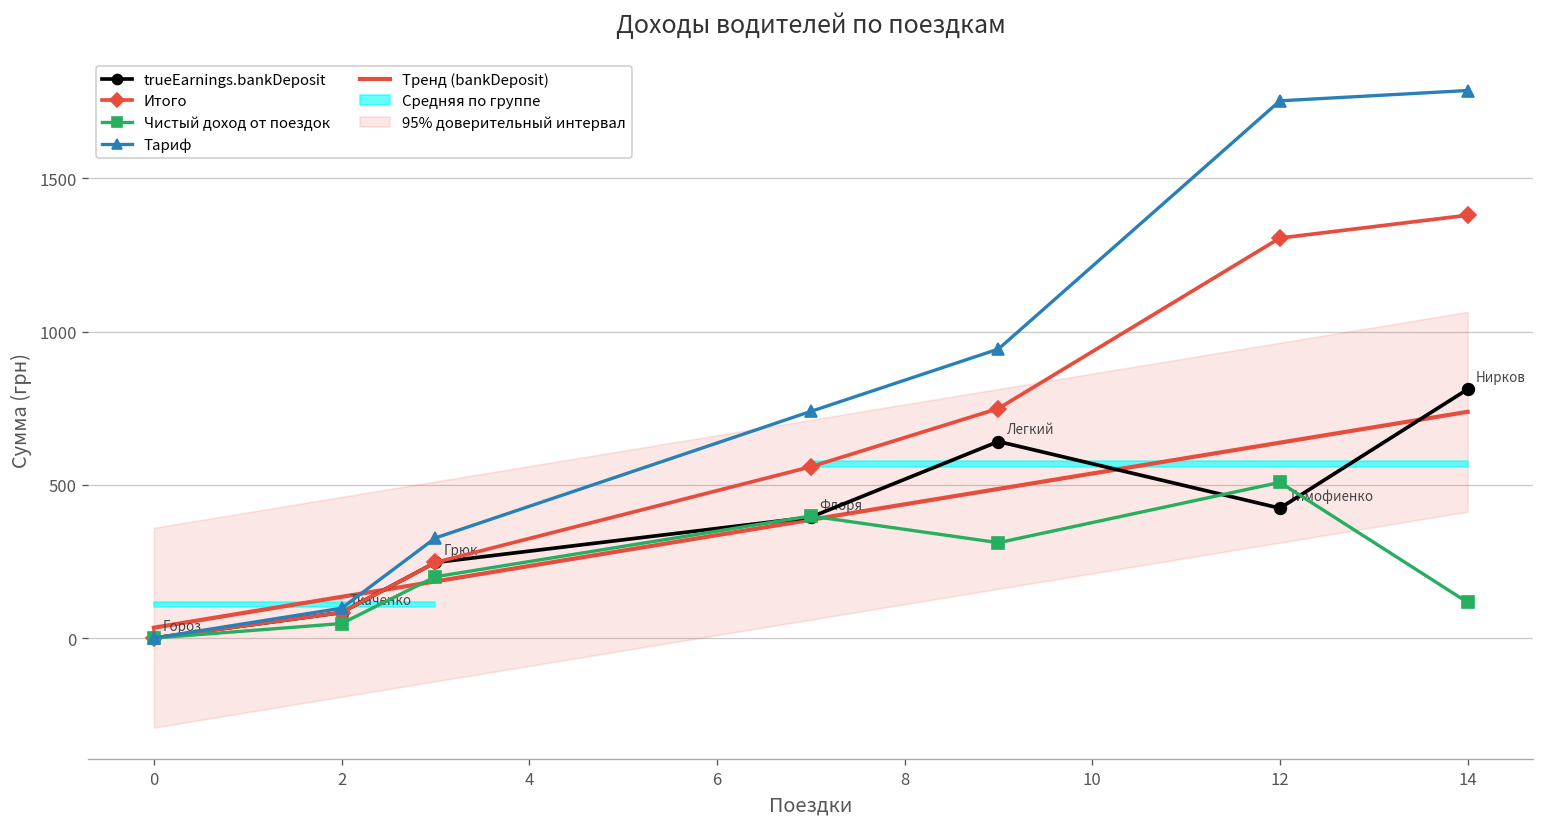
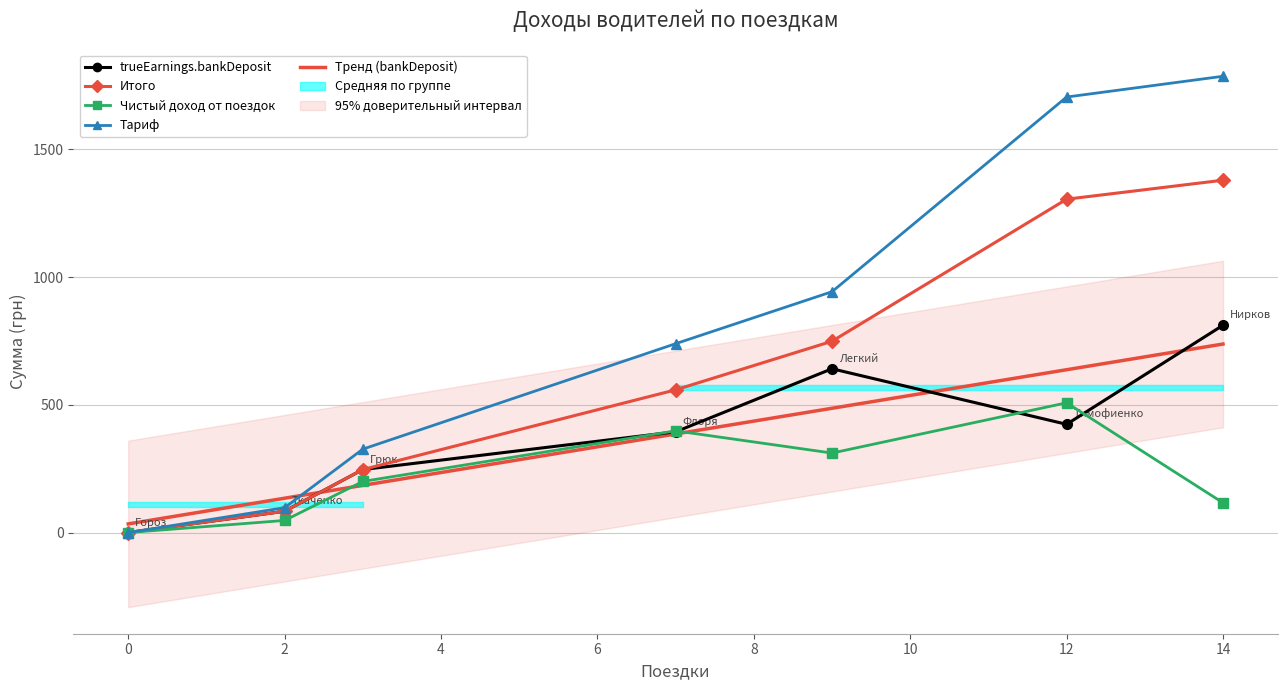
  {
    "trueEarnings.bankDeposit": {
      "12": 420,
      "14": 810
    },
    "Чистый доход от поездок": {
      "2": 50,
      "12": 510,
      "14": 120
    },
    "Тариф": {
      "2": 100,
-     "12": 1750,
+     "12": 1710,
      "14": 1790
    }
  }
